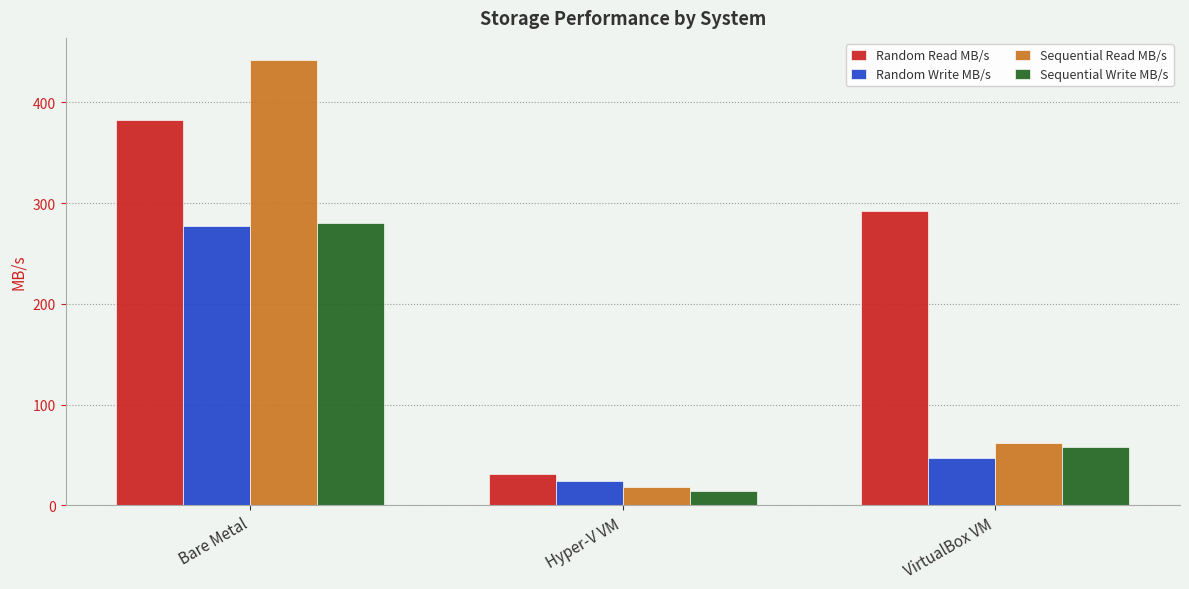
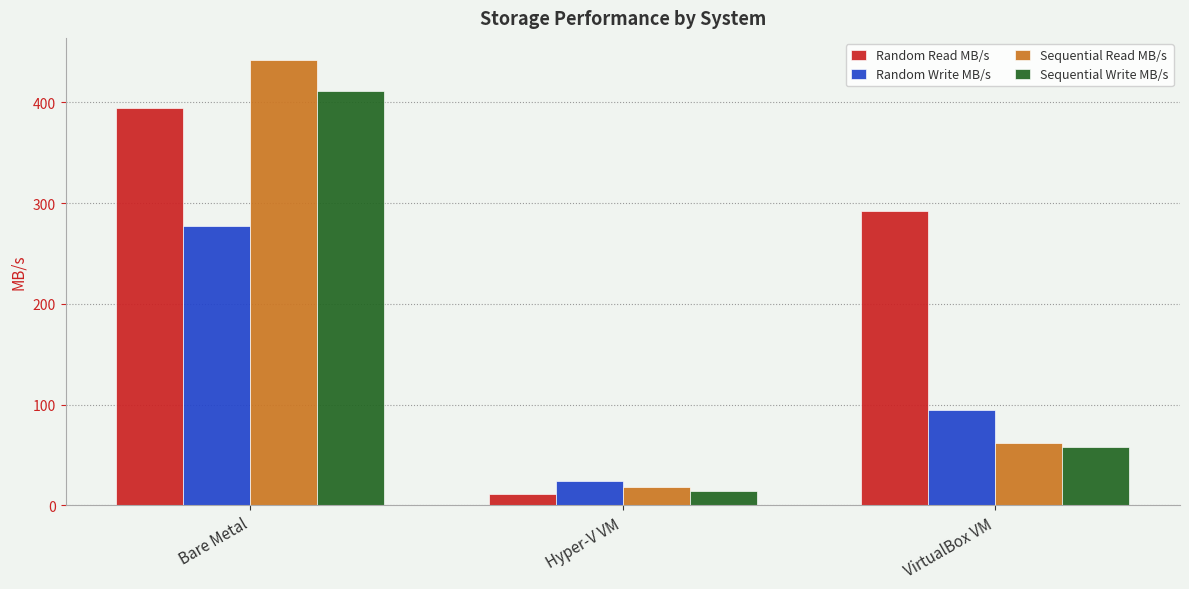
  {
    "Random Read MB/s": {
-     "Bare Metal": 383,
-     "Hyper-V VM": 31,
+     "Bare Metal": 394,
+     "Hyper-V VM": 11,
      "VirtualBox VM": 293
    },
    "Random Write MB/s": {
      "Bare Metal": 277,
      "Hyper-V VM": 24,
-     "VirtualBox VM": 47
+     "VirtualBox VM": 95
    },
    "Sequential Read MB/s": {
      "Bare Metal": 442,
      "Hyper-V VM": 18,
      "VirtualBox VM": 62
    },
    "Sequential Write MB/s": {
-     "Bare Metal": 280,
+     "Bare Metal": 412,
      "Hyper-V VM": 15,
      "VirtualBox VM": 58
    }
  }
